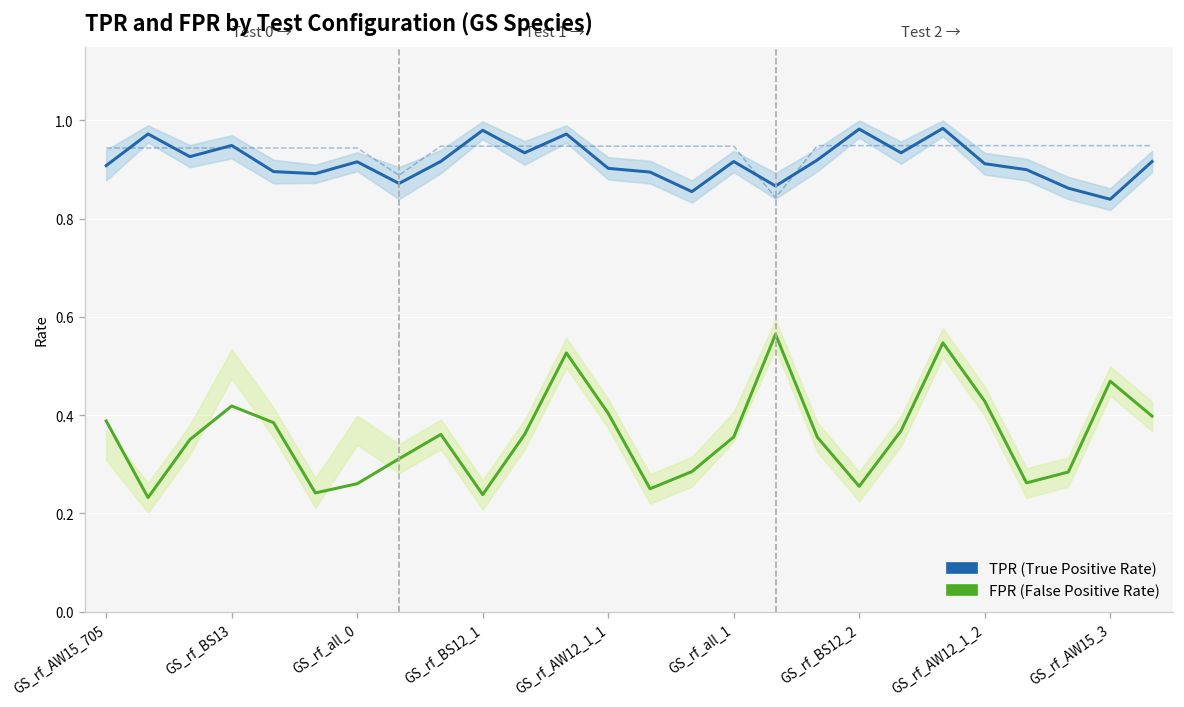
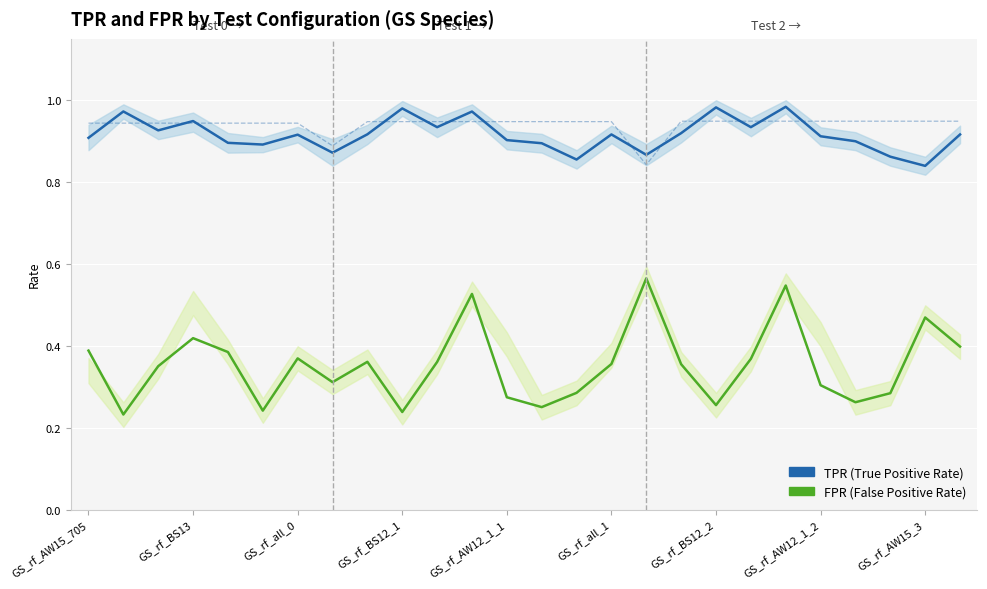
  {
    "FPR (False Positive Rate)": {
      "GS_rf_AW15_705": 0.39,
      "GS_rf_BS13": 0.42,
-     "GS_rf_all_0": 0.26,
+     "GS_rf_all_0": 0.37,
      "GS_rf_BS12_1": 0.24,
-     "GS_rf_AW12_1_1": 0.40,
+     "GS_rf_AW12_1_1": 0.27,
      "GS_rf_all_1": 0.36,
      "GS_rf_BS12_2": 0.26,
-     "GS_rf_AW12_1_2": 0.43,
+     "GS_rf_AW12_1_2": 0.30,
      "GS_rf_AW15_3": 0.47
    }
  }
